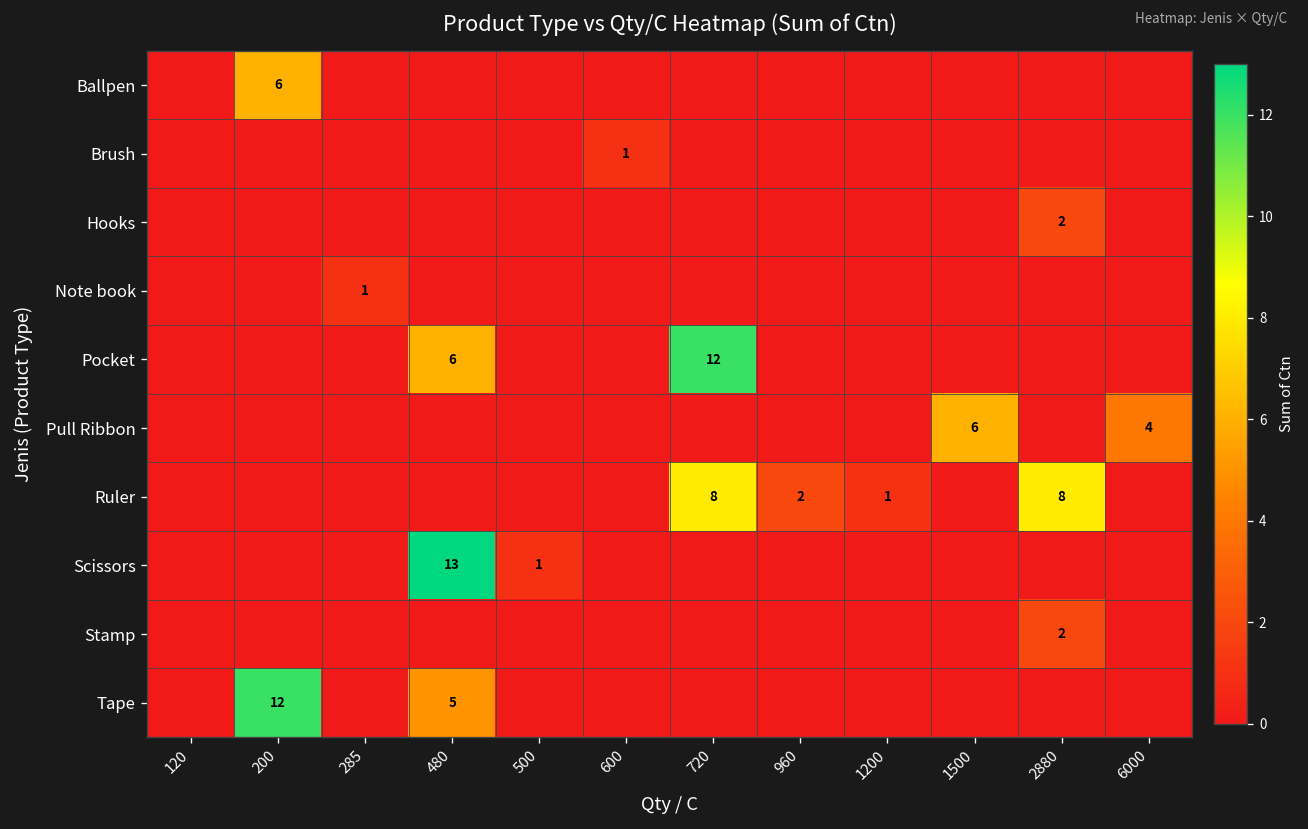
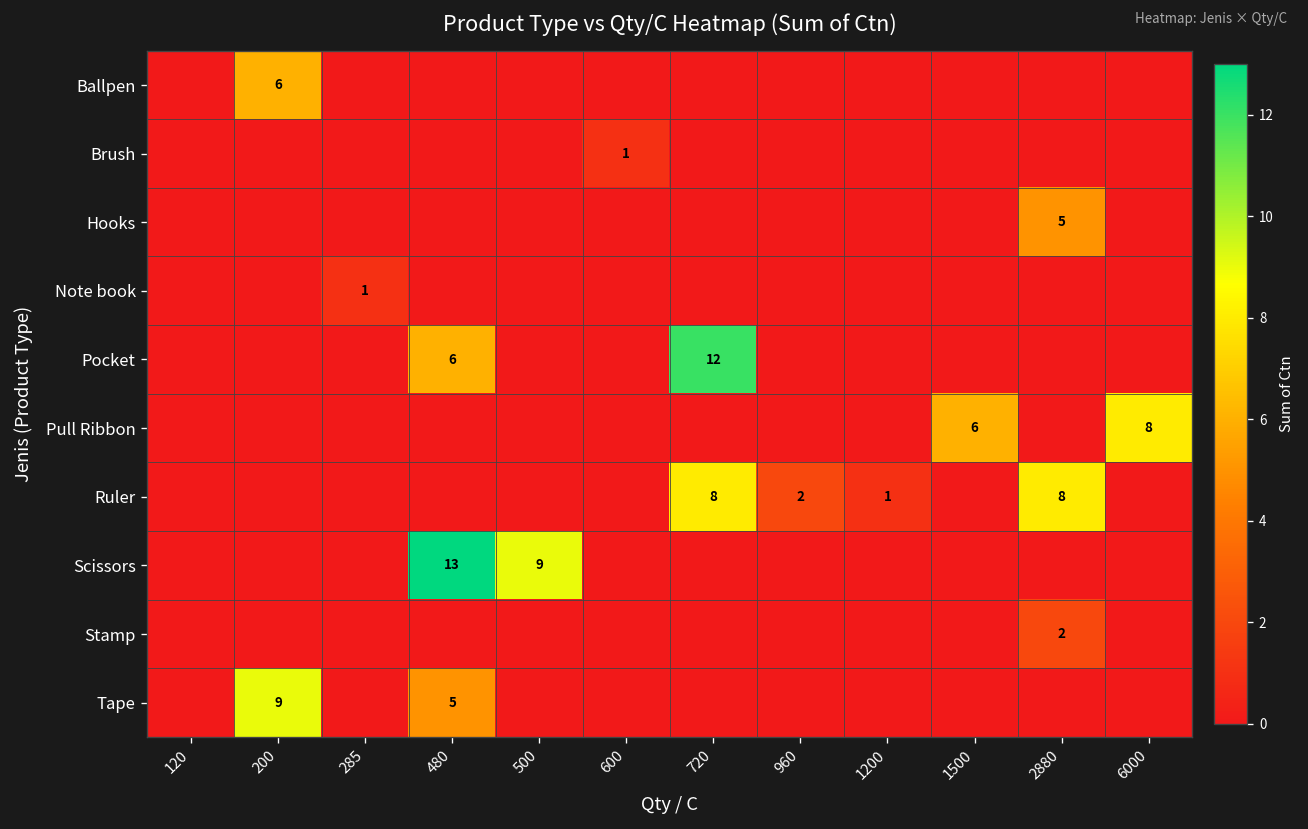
  {
    "Ballpen": {
      "200": 6
    },
    "Brush": {
      "600": 1
    },
    "Hooks": {
-     "2880": 2
+     "2880": 5
    },
    "Note book": {
      "285": 1
    },
    "Pocket": {
      "480": 6,
      "720": 12
    },
    "Pull Ribbon": {
      "1500": 6,
-     "6000": 4
+     "6000": 8
    },
    "Ruler": {
      "720": 8,
      "960": 2,
      "1200": 1,
      "2880": 8
    },
    "Scissors": {
      "480": 13,
-     "500": 1
+     "500": 9
    },
    "Stamp": {
      "2880": 2
    },
    "Tape": {
-     "200": 12,
+     "200": 9,
      "480": 5
    }
  }
